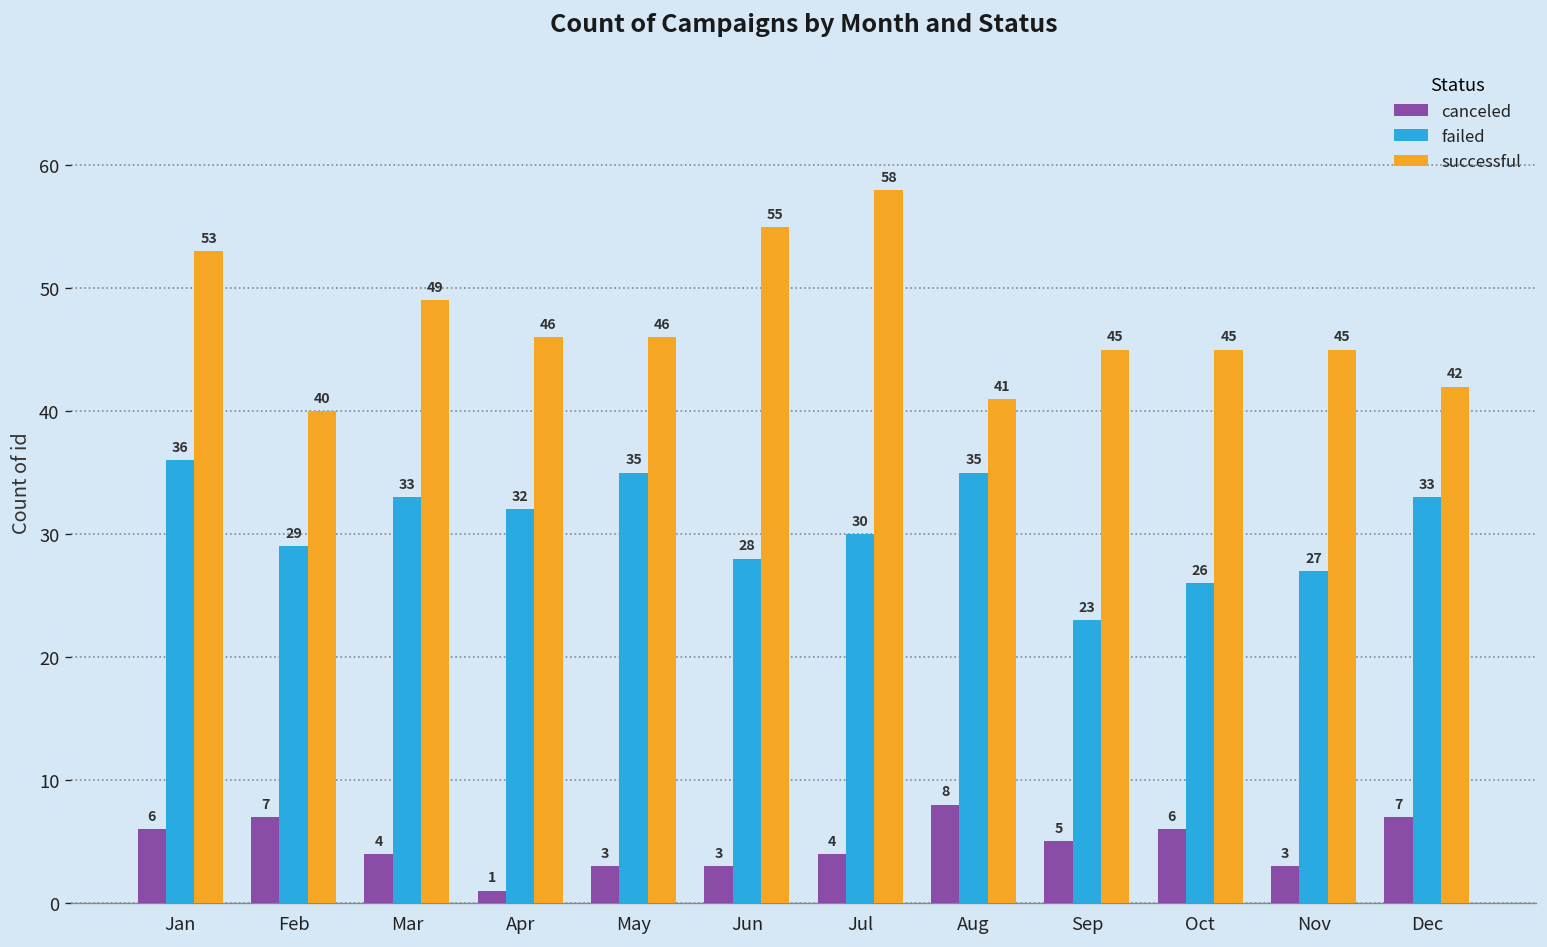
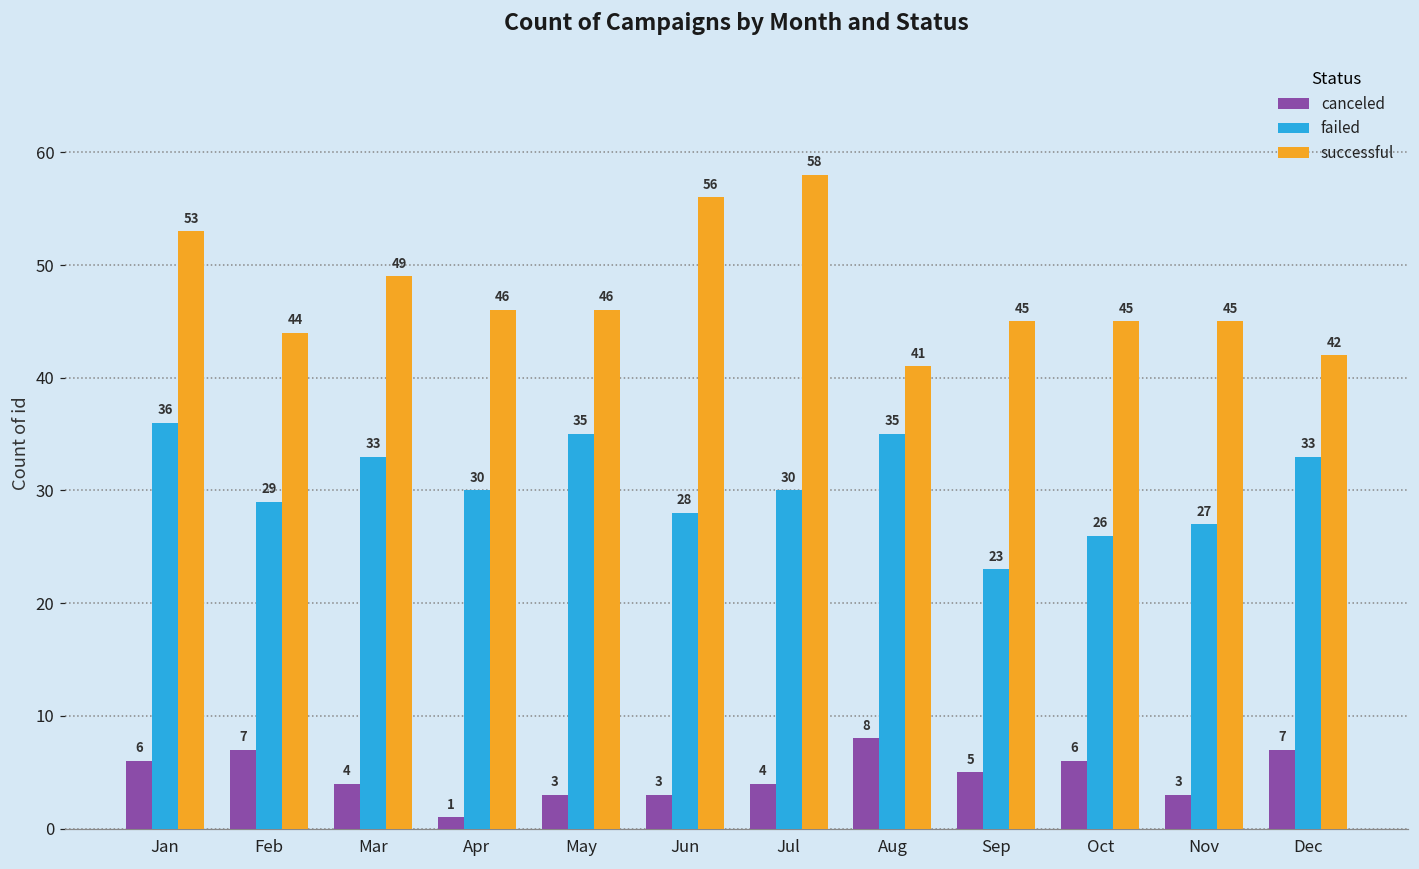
  {
    "canceled": {
      "Jan": 6,
      "Feb": 7,
      "Mar": 4,
      "Apr": 1,
      "May": 3,
      "Jun": 3,
      "Jul": 4,
      "Aug": 8,
      "Sep": 5,
      "Oct": 6,
      "Nov": 3,
      "Dec": 7
    },
    "failed": {
      "Jan": 36,
      "Feb": 29,
      "Mar": 33,
-     "Apr": 32,
+     "Apr": 30,
      "May": 35,
      "Jun": 28,
      "Jul": 30,
      "Aug": 35,
      "Sep": 23,
      "Oct": 26,
      "Nov": 27,
      "Dec": 33
    },
    "successful": {
      "Jan": 53,
-     "Feb": 40,
+     "Feb": 44,
      "Mar": 49,
      "Apr": 46,
      "May": 46,
-     "Jun": 55,
+     "Jun": 56,
      "Jul": 58,
      "Aug": 41,
      "Sep": 45,
      "Oct": 45,
      "Nov": 45,
      "Dec": 42
    }
  }
